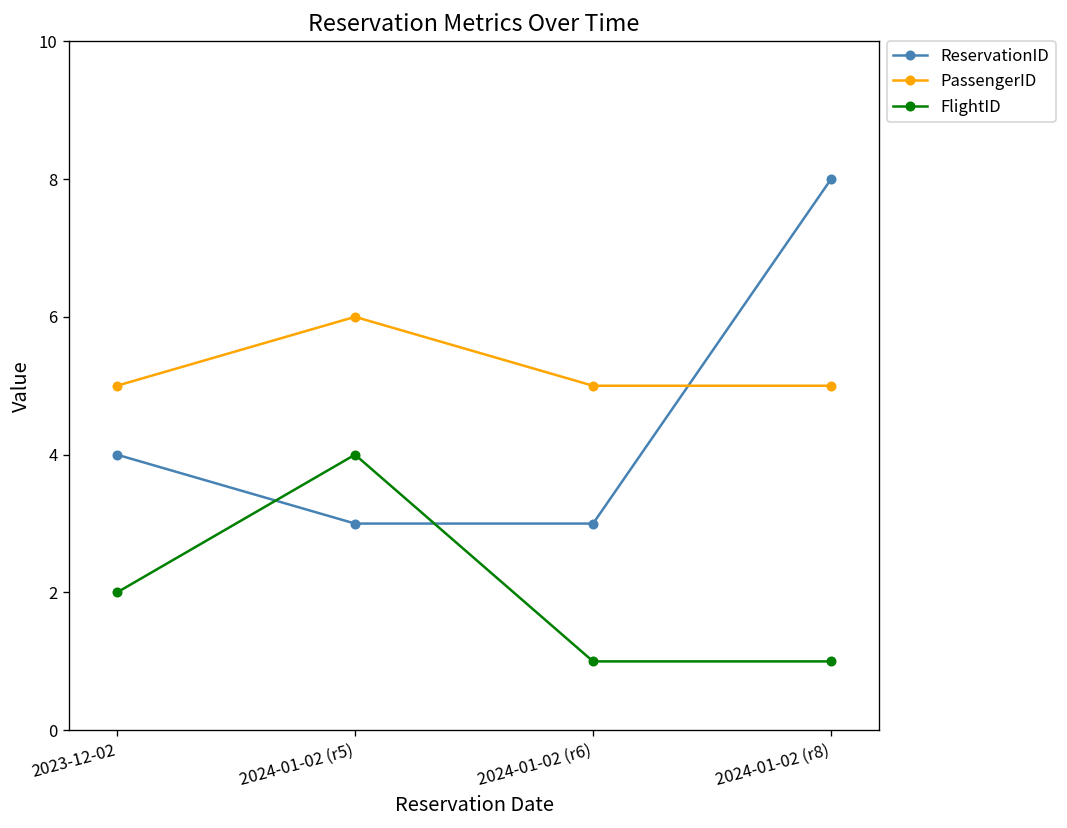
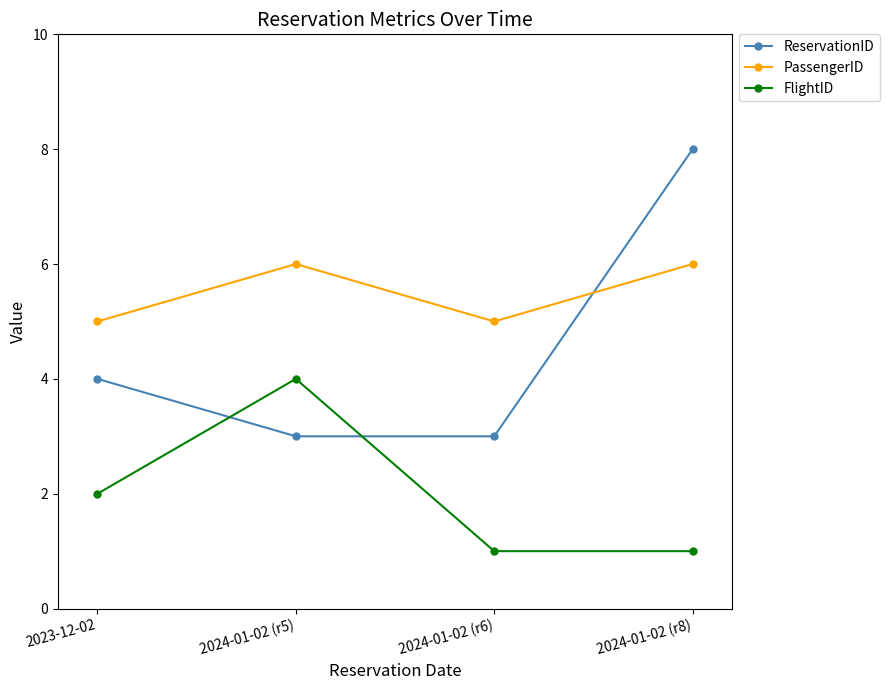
  {
    "ReservationID": {
      "2023-12-02": 4,
      "2024-01-02 (r5)": 3,
      "2024-01-02 (r6)": 3,
      "2024-01-02 (r8)": 8
    },
    "PassengerID": {
      "2023-12-02": 5,
      "2024-01-02 (r5)": 6,
      "2024-01-02 (r6)": 5,
-     "2024-01-02 (r8)": 5
+     "2024-01-02 (r8)": 6
    },
    "FlightID": {
      "2023-12-02": 2,
      "2024-01-02 (r5)": 4,
      "2024-01-02 (r6)": 1,
      "2024-01-02 (r8)": 1
    }
  }
